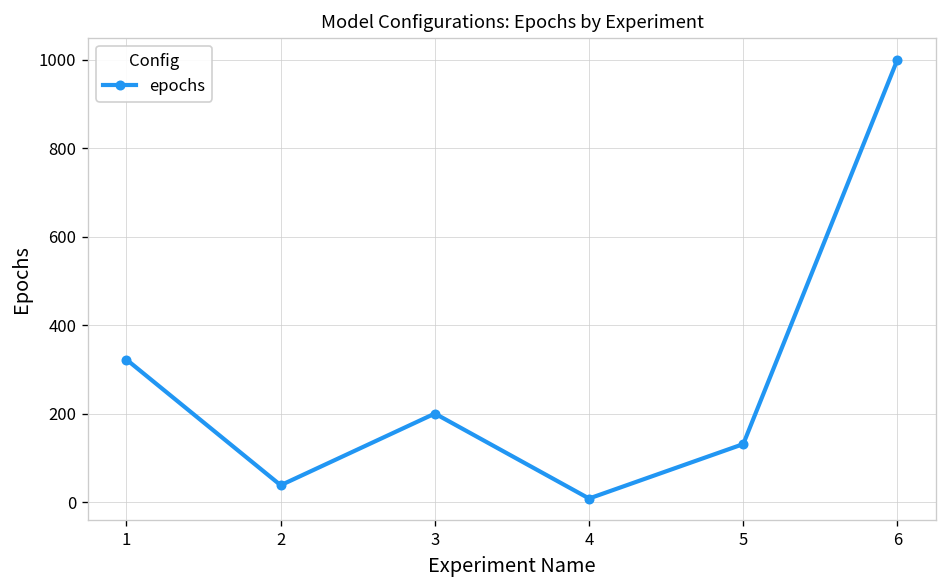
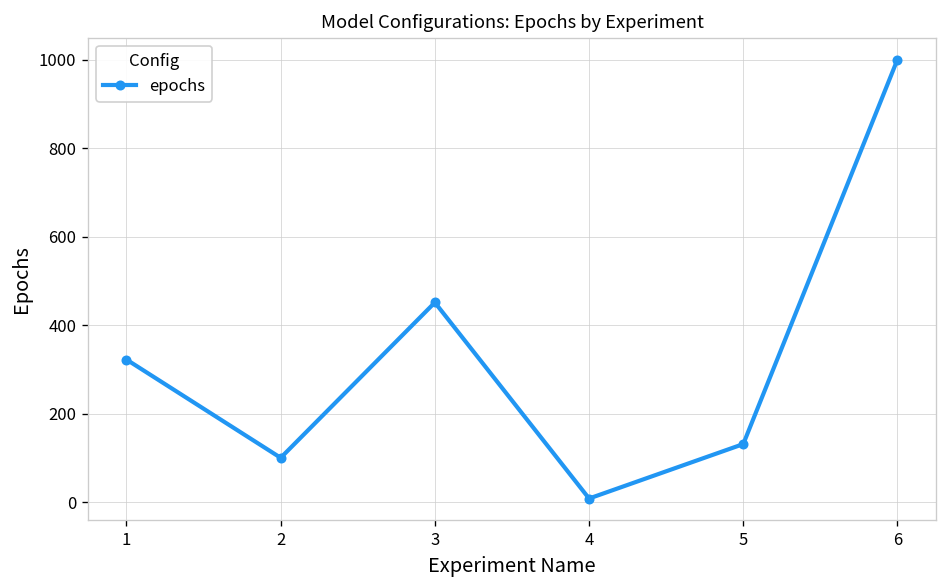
  {
    "1": 320,
-   "2": 40,
-   "3": 200,
+   "2": 100,
+   "3": 450,
    "4": 10,
    "5": 130,
    "6": 1000
  }
